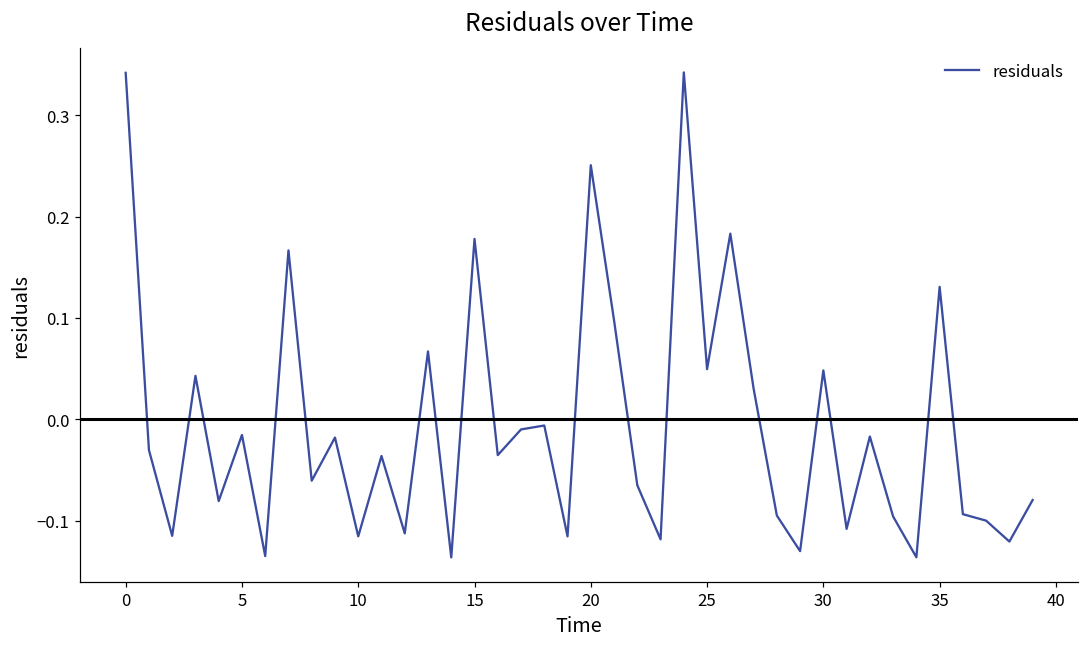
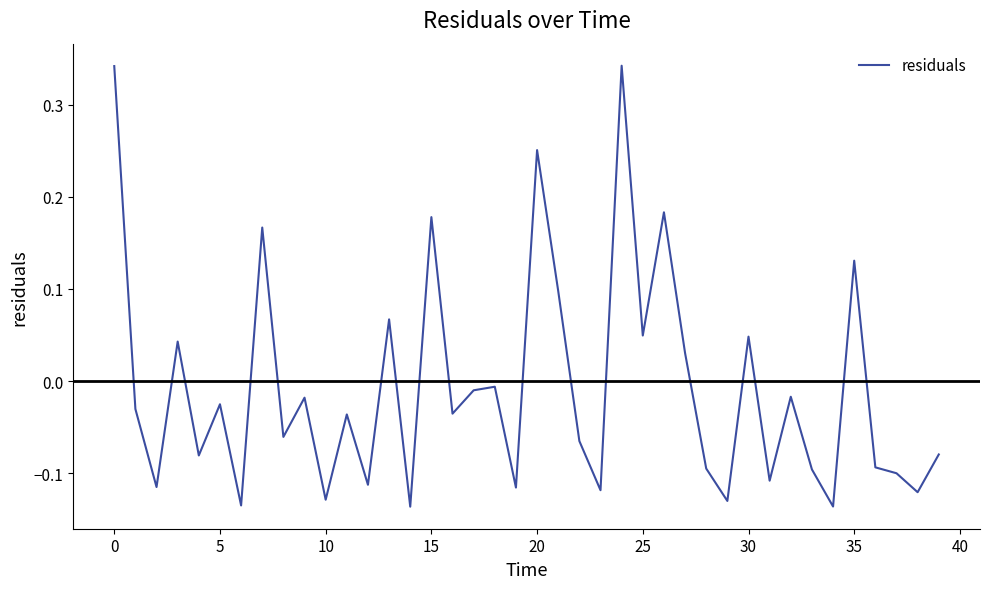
  {
    "0": 0.34,
-   "5": -0.02,
-   "10": -0.12,
+   "5": -0.03,
+   "10": -0.13,
    "15": 0.18,
    "20": 0.25,
    "25": 0.05,
    "30": 0.05,
    "35": 0.13
  }
